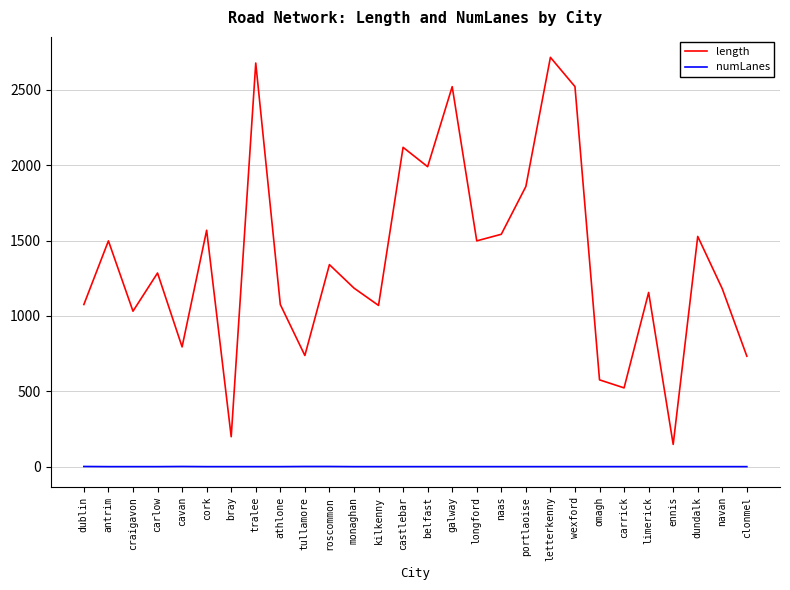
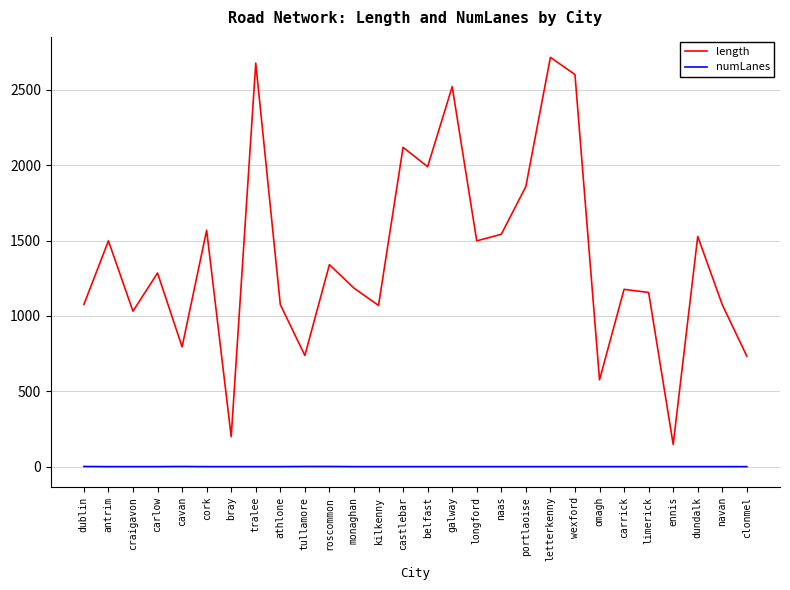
  {
    "length": {
      "dublin": 1080,
      "antrim": 1500,
      "craigavon": 1030,
      "carlow": 1280,
      "cavan": 790,
      "cork": 1570,
      "bray": 200,
      "tralee": 2680,
      "athlone": 1080,
      "tullamore": 740,
      "roscommon": 1340,
      "monaghan": 1180,
      "kilkenny": 1070,
      "castlebar": 2120,
      "belfast": 1990,
      "galway": 2520,
      "longford": 1500,
      "naas": 1540,
      "portlaoise": 1860,
      "letterkenny": 2710,
-     "wexford": 2520,
+     "wexford": 2600,
      "omagh": 580,
-     "carrick": 520,
+     "carrick": 1180,
      "limerick": 1160,
      "ennis": 150,
      "dundalk": 1530,
-     "navan": 1180,
+     "navan": 1070,
      "clonmel": 730
    },
    "numLanes": {
      "dublin": 0,
      "antrim": 0,
      "craigavon": 0,
      "carlow": 0,
      "cavan": 0,
      "cork": 0,
      "bray": 0,
      "tralee": 0,
      "athlone": 0,
      "tullamore": 0,
      "roscommon": 0,
      "monaghan": 0,
      "kilkenny": 0,
      "castlebar": 0,
      "belfast": 0,
      "galway": 0,
      "longford": 0,
      "naas": 0,
      "portlaoise": 0,
      "letterkenny": 0,
      "wexford": 0,
      "omagh": 0,
      "carrick": 0,
      "limerick": 0,
      "ennis": 0,
      "dundalk": 0,
      "navan": 0,
      "clonmel": 0
    }
  }
